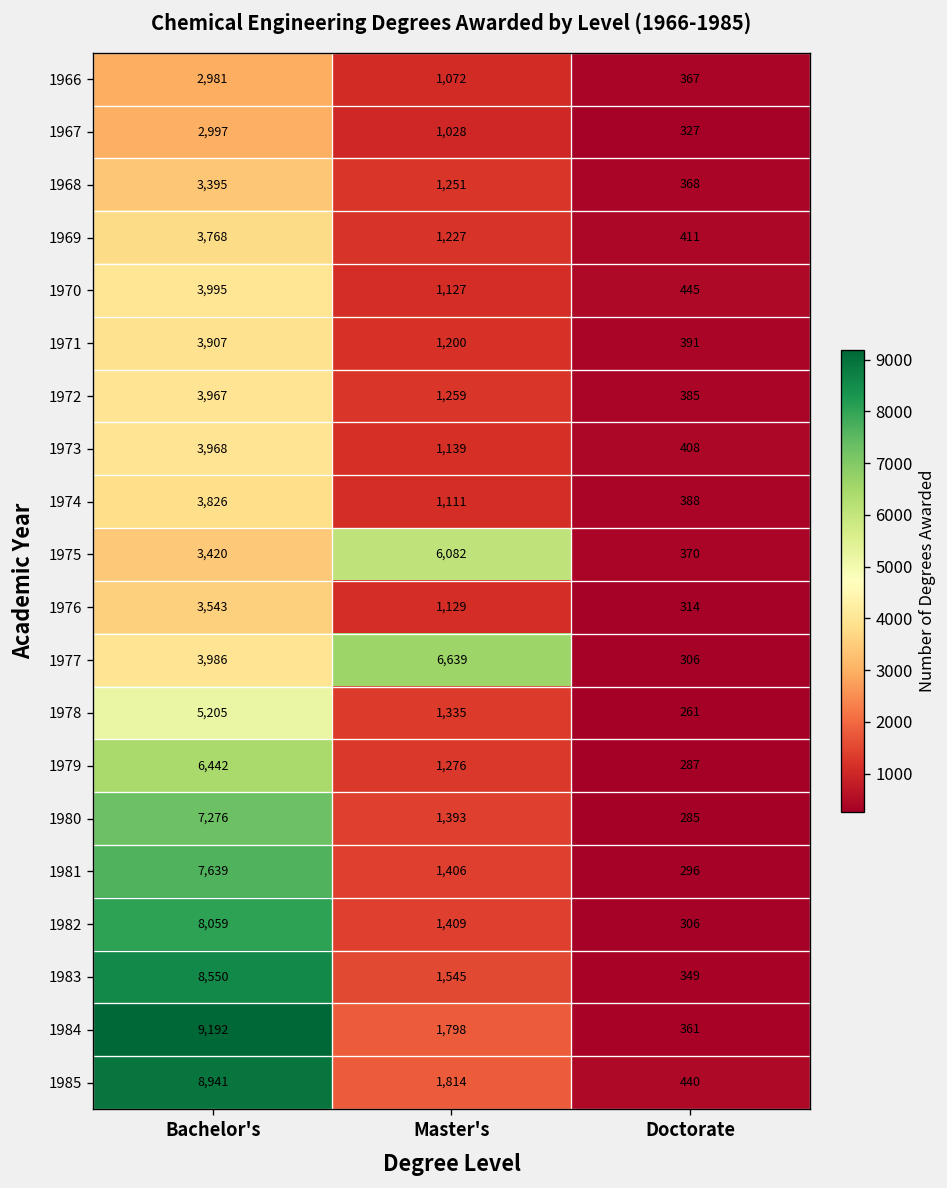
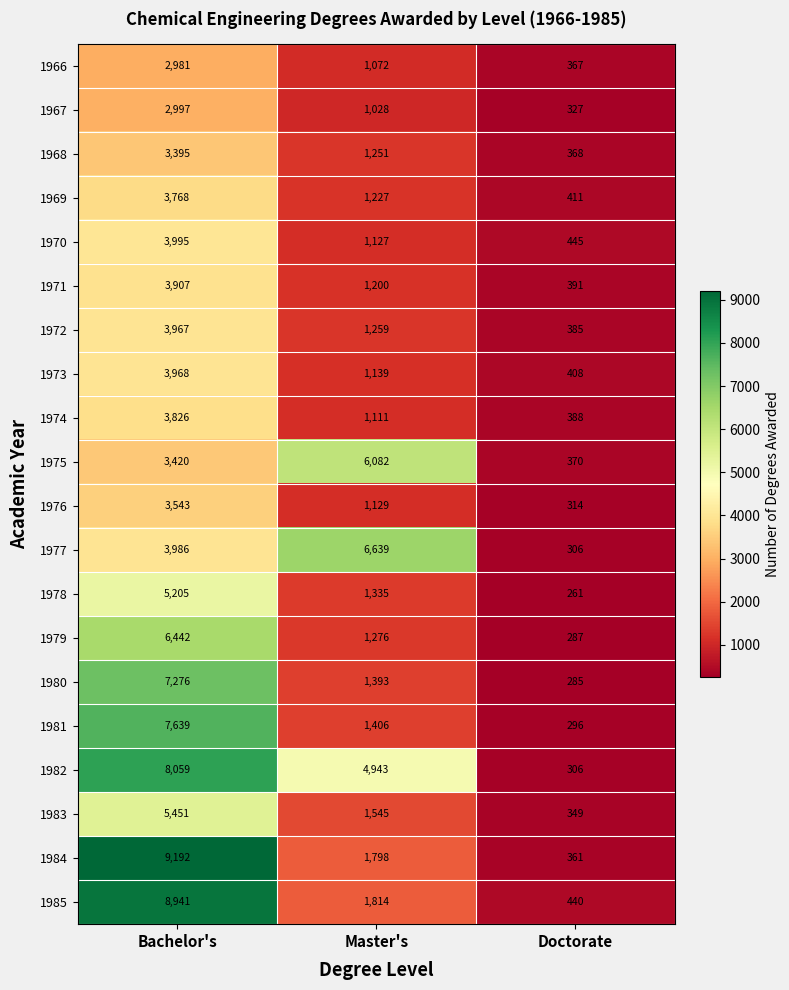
  {
    "1966": {
      "Bachelor's": "2,981",
      "Master's": "1,072",
      "Doctorate": "367"
    },
    "1967": {
      "Bachelor's": "2,997",
      "Master's": "1,028",
      "Doctorate": "327"
    },
    "1968": {
      "Bachelor's": "3,395",
      "Master's": "1,251",
      "Doctorate": "368"
    },
    "1969": {
      "Bachelor's": "3,768",
      "Master's": "1,227",
      "Doctorate": "411"
    },
    "1970": {
      "Bachelor's": "3,995",
      "Master's": "1,127",
      "Doctorate": "445"
    },
    "1971": {
      "Bachelor's": "3,907",
      "Master's": "1,200",
      "Doctorate": "391"
    },
    "1972": {
      "Bachelor's": "3,967",
      "Master's": "1,259",
      "Doctorate": "385"
    },
    "1973": {
      "Bachelor's": "3,968",
      "Master's": "1,139",
      "Doctorate": "408"
    },
    "1974": {
      "Bachelor's": "3,826",
      "Master's": "1,111",
      "Doctorate": "388"
    },
    "1975": {
      "Bachelor's": "3,420",
      "Master's": "6,082",
      "Doctorate": "370"
    },
    "1976": {
      "Bachelor's": "3,543",
      "Master's": "1,129",
      "Doctorate": "314"
    },
    "1977": {
      "Bachelor's": "3,986",
      "Master's": "6,639",
      "Doctorate": "306"
    },
    "1978": {
      "Bachelor's": "5,205",
      "Master's": "1,335",
      "Doctorate": "261"
    },
    "1979": {
      "Bachelor's": "6,442",
      "Master's": "1,276",
      "Doctorate": "287"
    },
    "1980": {
      "Bachelor's": "7,276",
      "Master's": "1,393",
      "Doctorate": "285"
    },
    "1981": {
      "Bachelor's": "7,639",
      "Master's": "1,406",
      "Doctorate": "296"
    },
    "1982": {
      "Bachelor's": "8,059",
-     "Master's": "1,409",
+     "Master's": "4,943",
      "Doctorate": "306"
    },
    "1983": {
-     "Bachelor's": "8,550",
+     "Bachelor's": "5,451",
      "Master's": "1,545",
      "Doctorate": "349"
    },
    "1984": {
      "Bachelor's": "9,192",
      "Master's": "1,798",
      "Doctorate": "361"
    },
    "1985": {
      "Bachelor's": "8,941",
      "Master's": "1,814",
      "Doctorate": "440"
    }
  }
